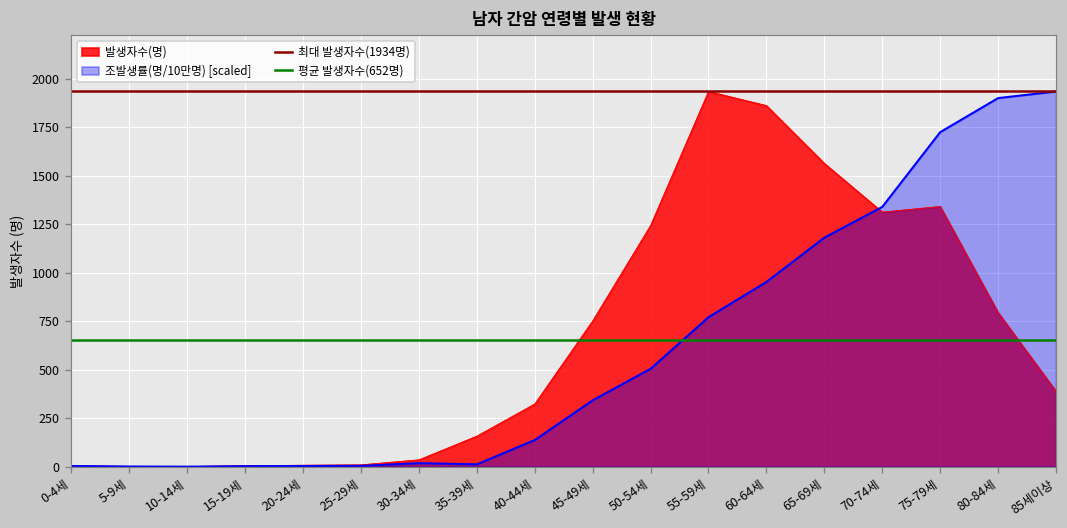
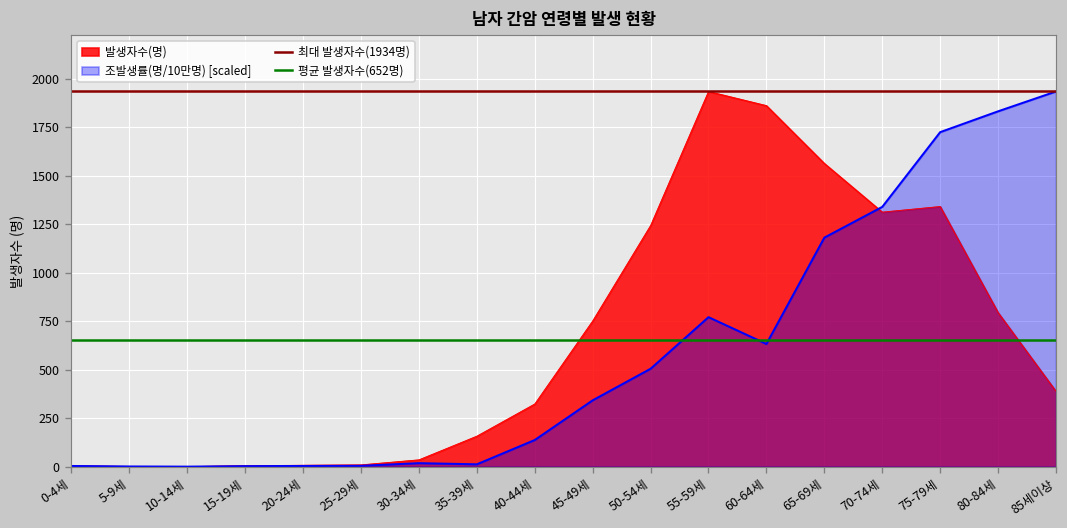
  {
    "발생자수(명)": {
      "30-34세": 40,
      "35-39세": 160,
      "40-44세": 320,
      "45-49세": 750,
      "50-54세": 1240,
      "55-59세": 1930,
      "60-64세": 1860,
      "65-69세": 1560,
      "70-74세": 1310,
      "75-79세": 1340,
      "80-84세": 790,
      "85세이상": 390
    },
    "조발생률(명/10만명) [scaled]": {
      "30-34세": 20,
      "35-39세": 10,
      "40-44세": 140,
      "45-49세": 340,
      "50-54세": 500,
      "55-59세": 770,
-     "60-64세": 950,
+     "60-64세": 630,
      "65-69세": 1180,
      "70-74세": 1340,
      "75-79세": 1720,
-     "80-84세": 1900,
+     "80-84세": 1830,
      "85세이상": 1930
    }
  }
